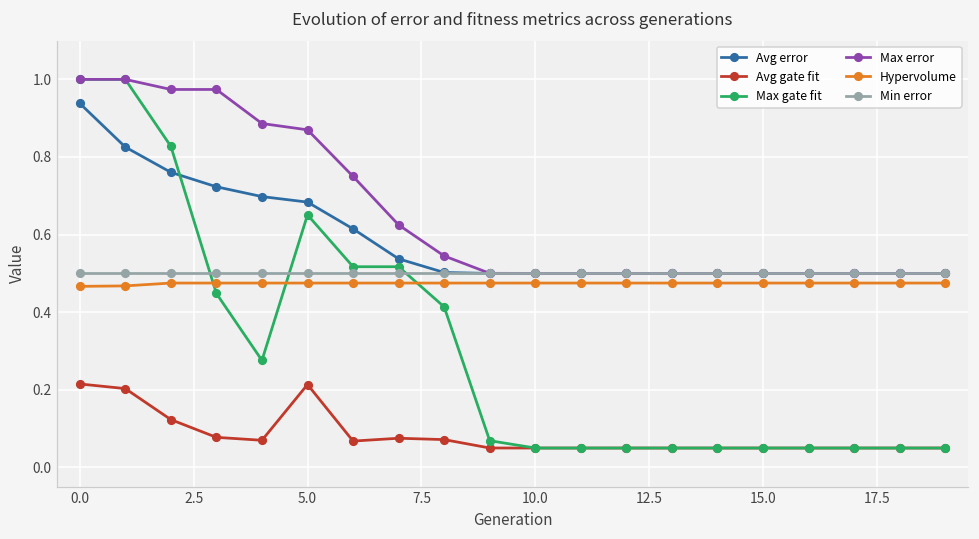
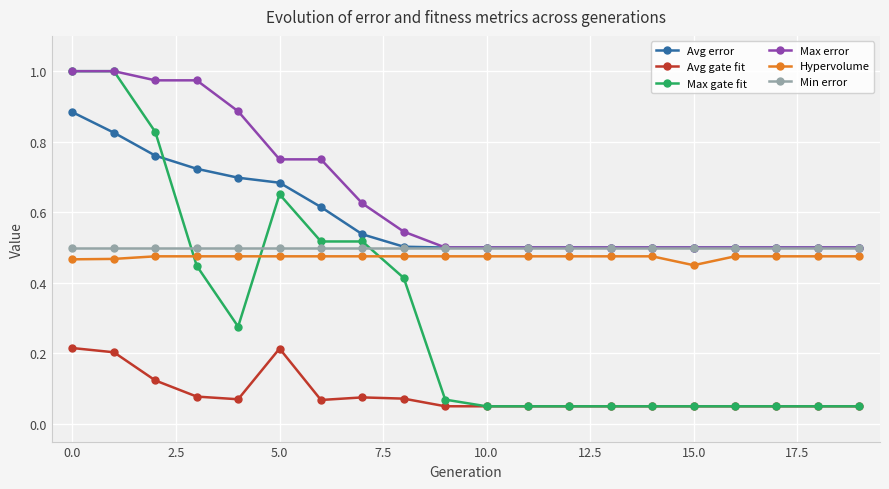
  {
    "Avg error": {
-     "0.0": 0.94,
+     "0.0": 0.88,
      "5.0": 0.68
    },
    "Avg gate fit": {
      "0.0": 0.22,
      "5.0": 0.21
    },
    "Max gate fit": {
      "5.0": 0.65
    },
    "Max error": {
-     "5.0": 0.87
+     "5.0": 0.75
    },
    "Hypervolume": {
      "0.0": 0.47,
      "5.0": 0.48,
      "10.0": 0.48,
-     "15.0": 0.48
+     "15.0": 0.45
    },
    "Min error": {
      "0.0": 0.50,
      "5.0": 0.50
    }
  }
